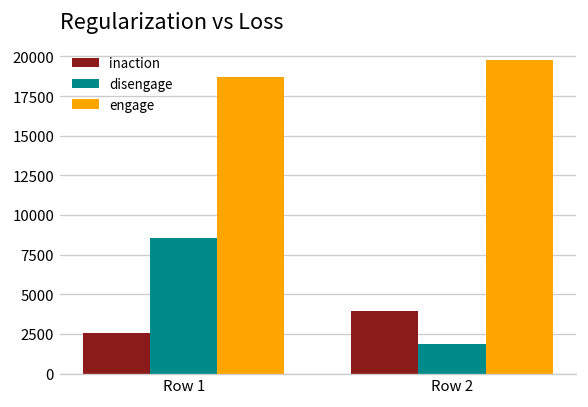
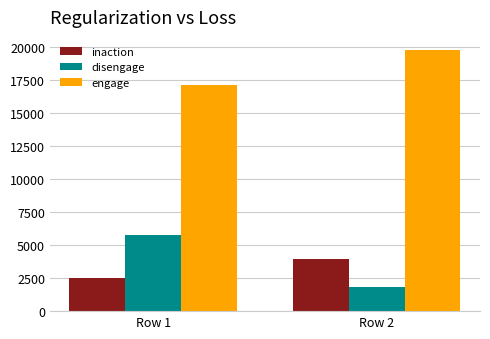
  {
    "inaction": {
      "Row 1": 2500,
      "Row 2": 4000
    },
    "disengage": {
-     "Row 1": 8500,
+     "Row 1": 5800,
      "Row 2": 1800
    },
    "engage": {
-     "Row 1": 18700,
+     "Row 1": 17100,
      "Row 2": 19800
    }
  }
